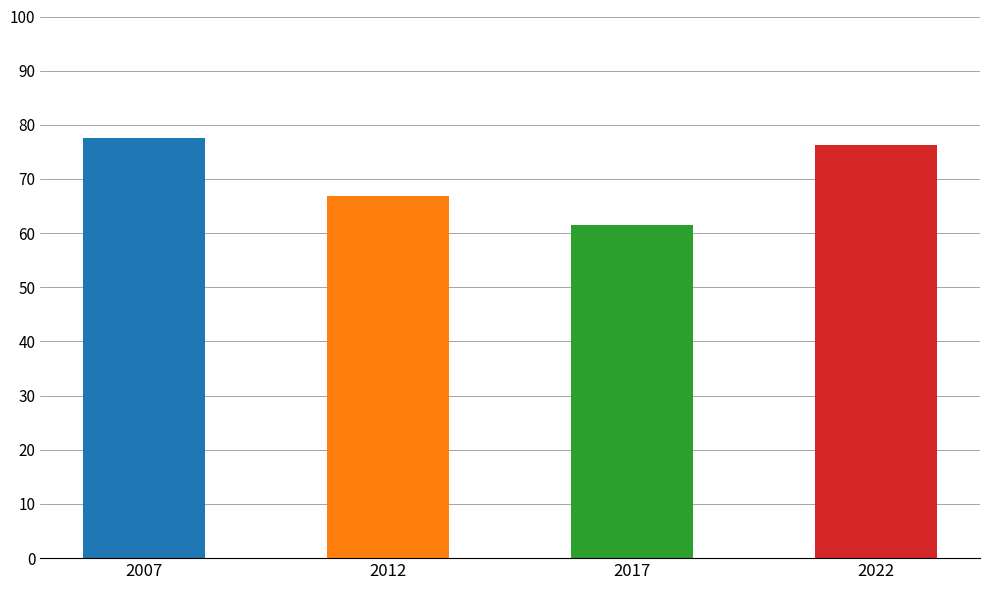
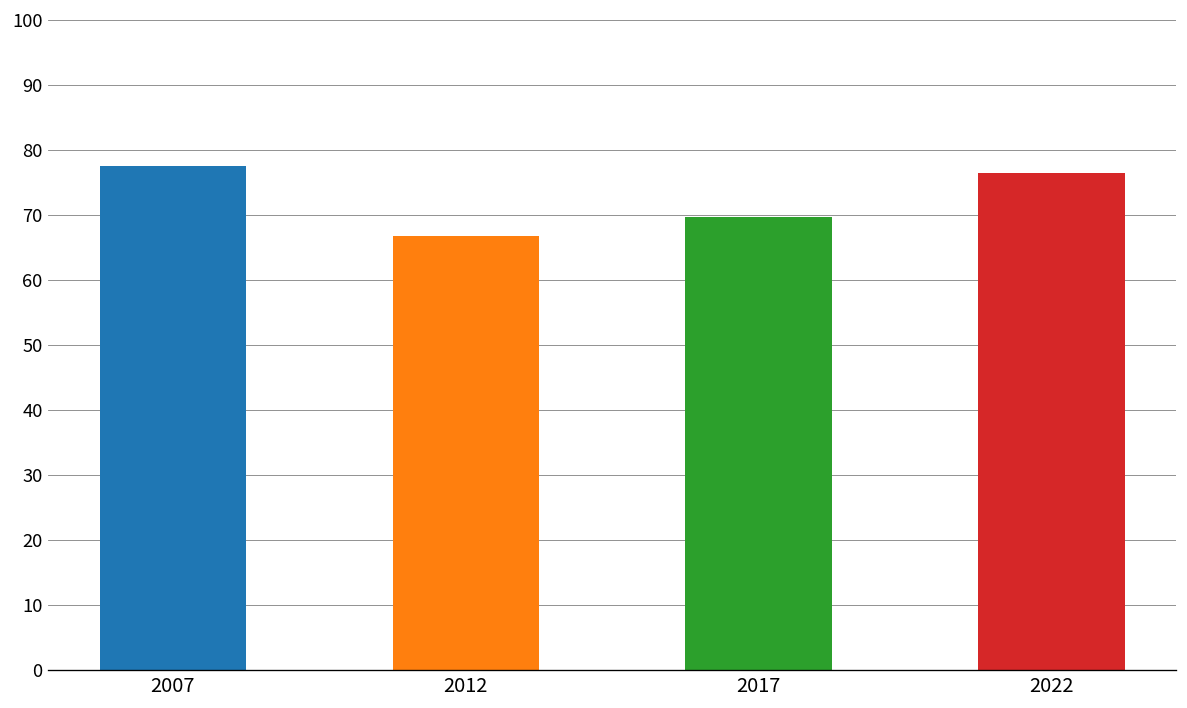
  {
    "2007": 78,
    "2012": 67,
-   "2017": 61,
+   "2017": 70,
    "2022": 76
  }
